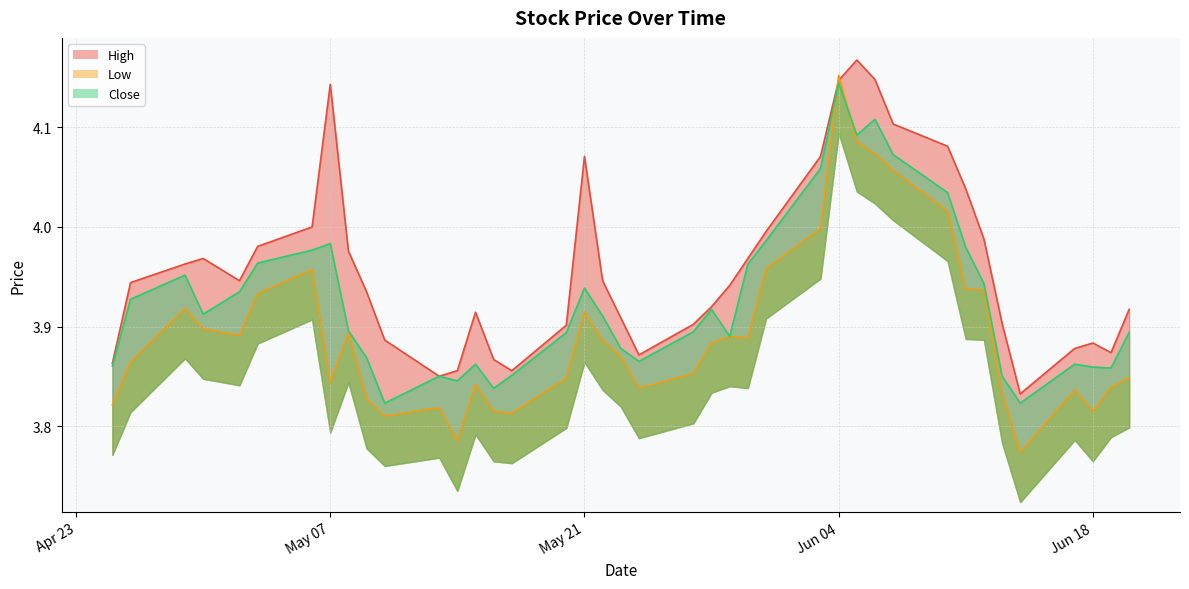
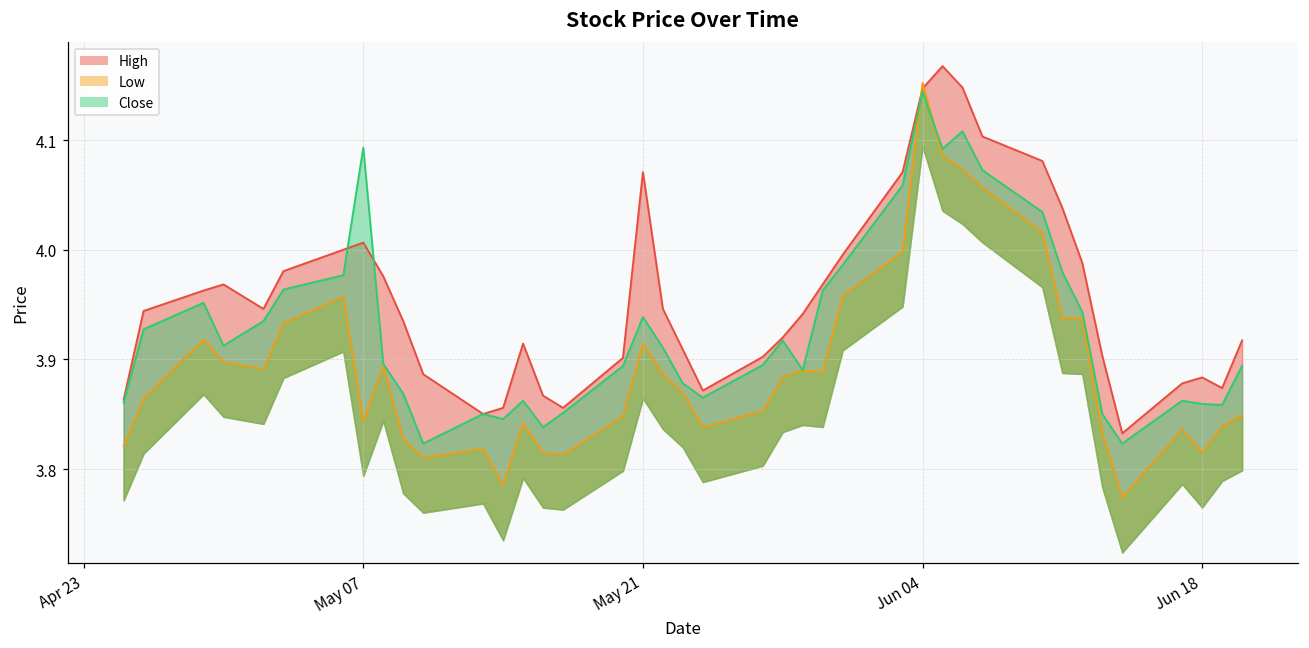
  {
    "High": {
-     "May 07": 4.14,
+     "May 07": 4.01,
      "May 21": 4.07,
      "Jun 04": 4.15,
      "Jun 18": 3.88
    },
    "Low": {
      "May 07": 3.84,
      "May 21": 3.91,
      "Jun 04": 4.15,
      "Jun 18": 3.82
    },
    "Close": {
-     "May 07": 3.98,
+     "May 07": 4.09,
      "May 21": 3.94,
      "Jun 04": 4.14,
      "Jun 18": 3.86
    }
  }
